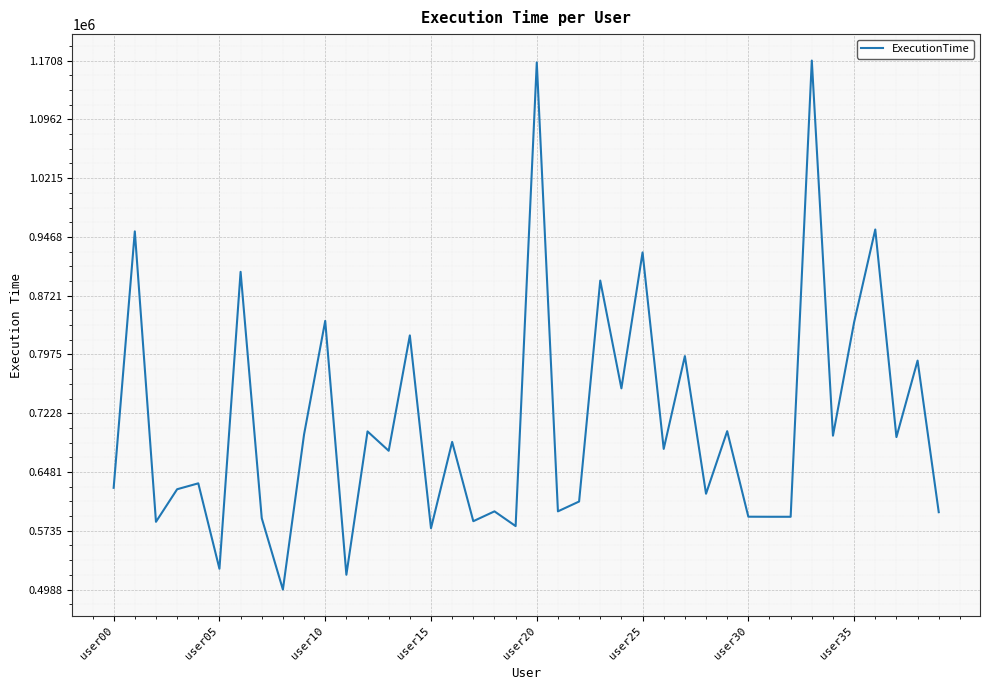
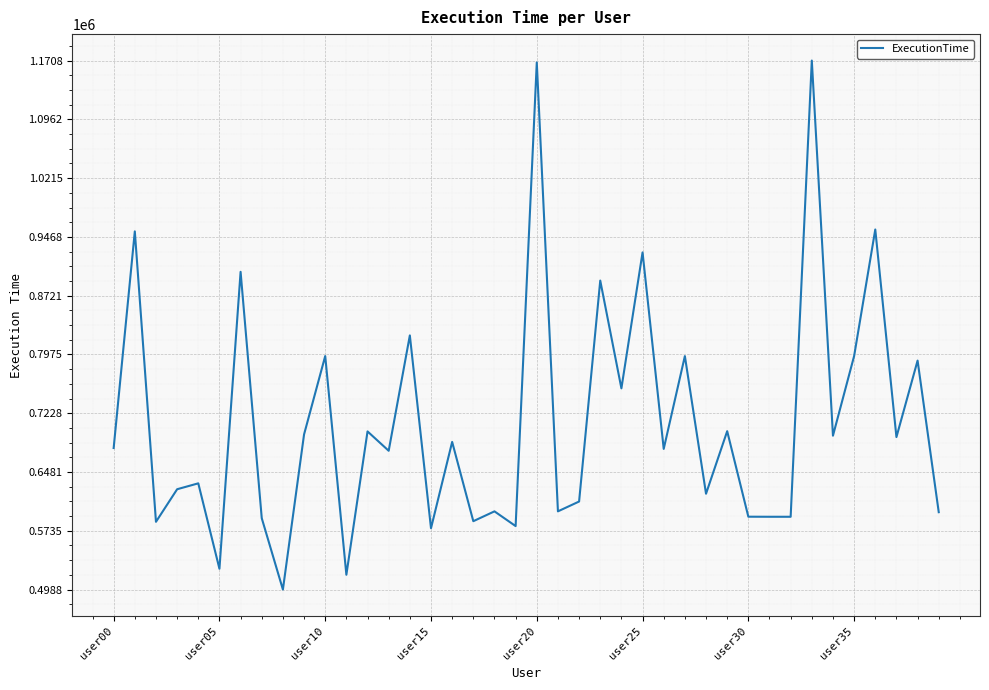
  {
-   "user00": 630000,
+   "user00": 680000,
    "user05": 530000,
-   "user10": 840000,
+   "user10": 800000,
    "user15": 580000,
    "user20": 1170000,
    "user25": 930000,
    "user30": 590000,
-   "user35": 840000
+   "user35": 800000
  }
